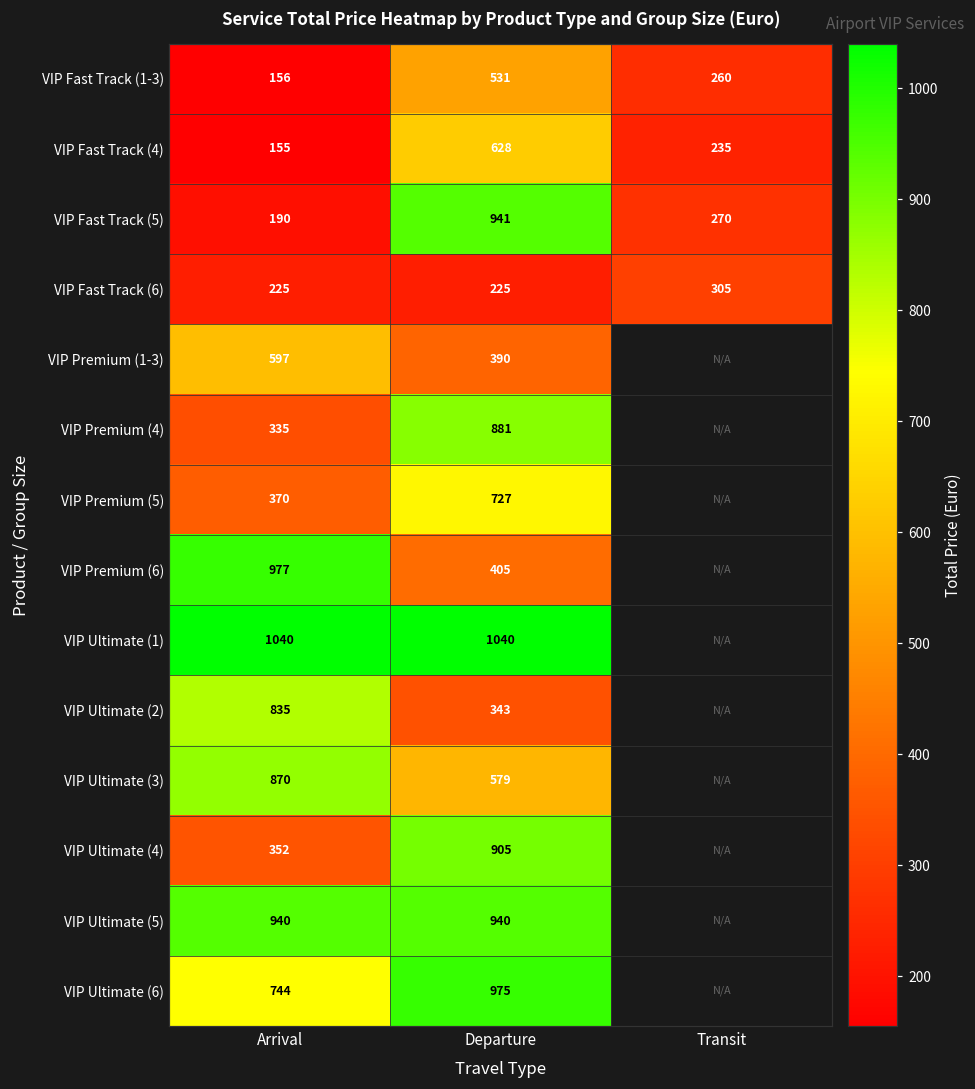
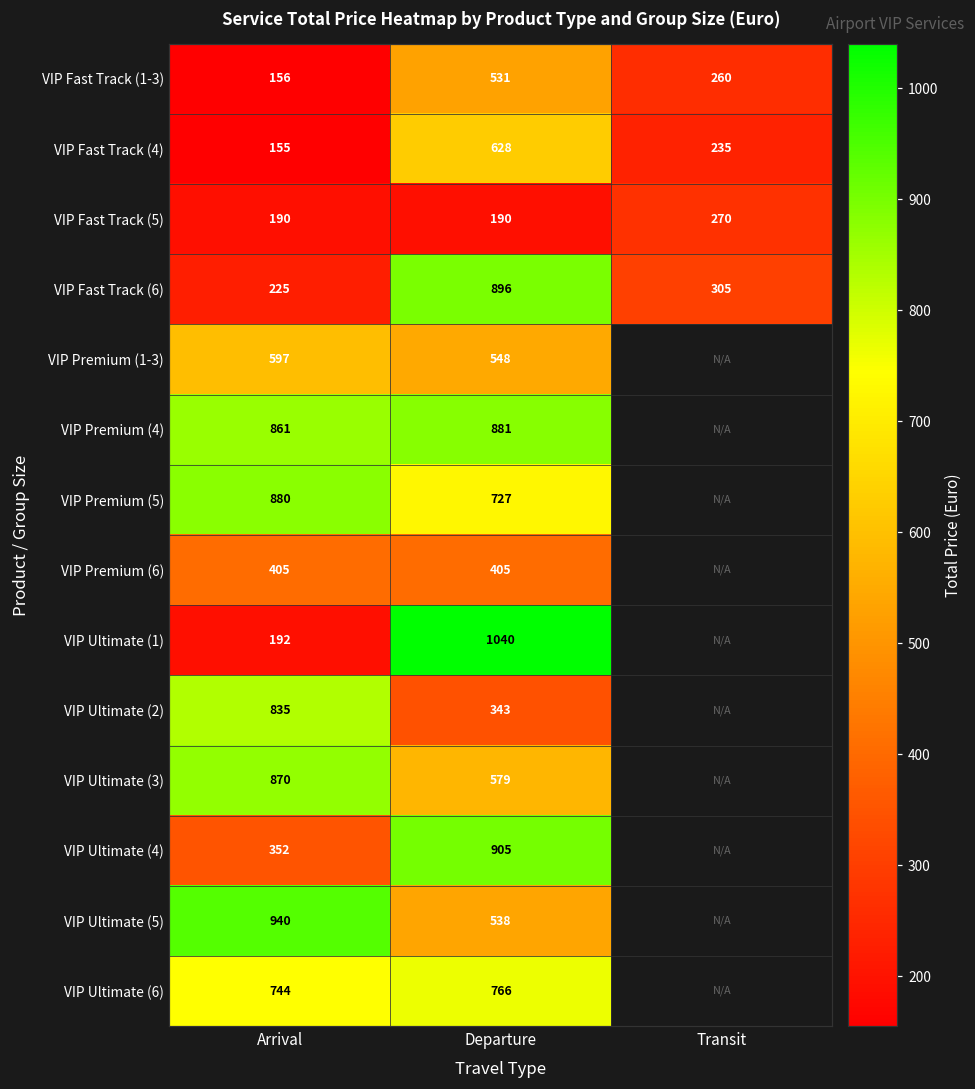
  {
    "VIP Fast Track (1-3)": {
      "Arrival": 156,
      "Departure": 531,
      "Transit": 260
    },
    "VIP Fast Track (4)": {
      "Arrival": 155,
      "Departure": 628,
      "Transit": 235
    },
    "VIP Fast Track (5)": {
      "Arrival": 190,
-     "Departure": 941,
+     "Departure": 190,
      "Transit": 270
    },
    "VIP Fast Track (6)": {
      "Arrival": 225,
-     "Departure": 225,
+     "Departure": 896,
      "Transit": 305
    },
    "VIP Premium (1-3)": {
      "Arrival": 597,
-     "Departure": 390
+     "Departure": 548
    },
    "VIP Premium (4)": {
-     "Arrival": 335,
+     "Arrival": 861,
      "Departure": 881
    },
    "VIP Premium (5)": {
-     "Arrival": 370,
+     "Arrival": 880,
      "Departure": 727
    },
    "VIP Premium (6)": {
-     "Arrival": 977,
+     "Arrival": 405,
      "Departure": 405
    },
    "VIP Ultimate (1)": {
-     "Arrival": 1040,
+     "Arrival": 192,
      "Departure": 1040
    },
    "VIP Ultimate (2)": {
      "Arrival": 835,
      "Departure": 343
    },
    "VIP Ultimate (3)": {
      "Arrival": 870,
      "Departure": 579
    },
    "VIP Ultimate (4)": {
      "Arrival": 352,
      "Departure": 905
    },
    "VIP Ultimate (5)": {
      "Arrival": 940,
-     "Departure": 940
+     "Departure": 538
    },
    "VIP Ultimate (6)": {
      "Arrival": 744,
-     "Departure": 975
+     "Departure": 766
    }
  }
